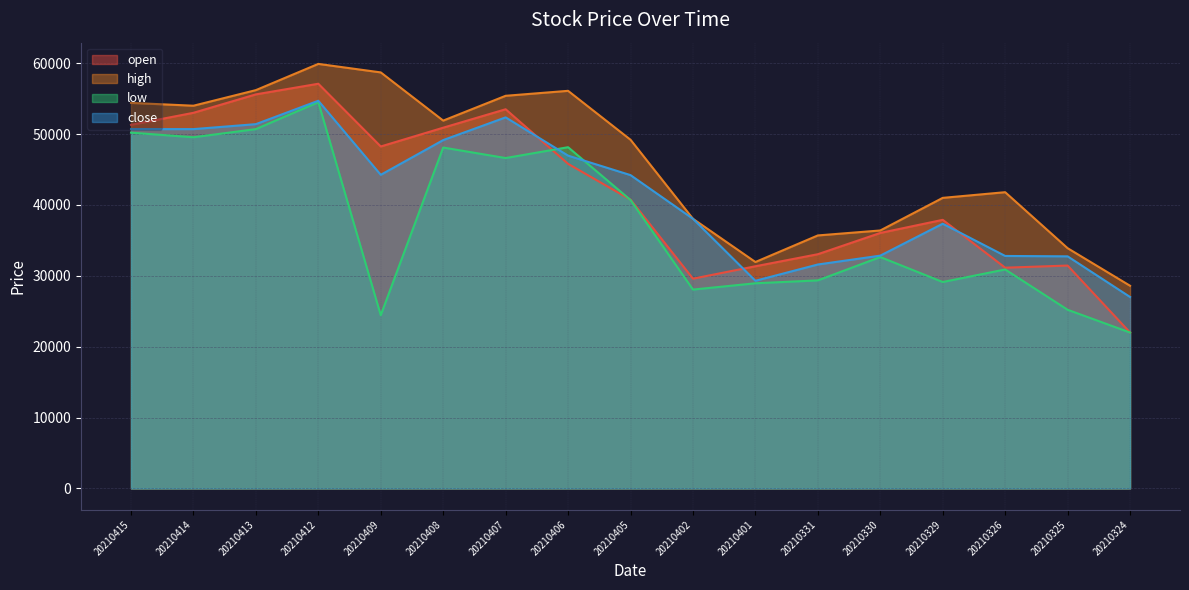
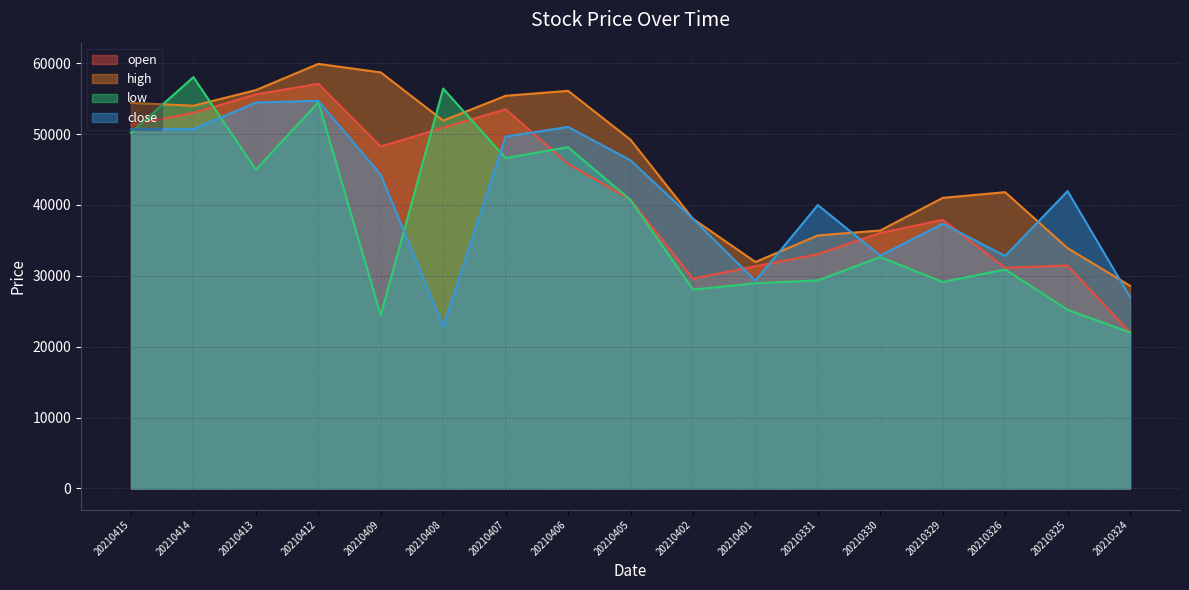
  {
    "low": {
      "20210415": 50000,
-     "20210414": 50000,
-     "20210413": 51000,
+     "20210414": 58000,
+     "20210413": 45000,
      "20210409": 24000,
-     "20210408": 48000,
+     "20210408": 56000,
      "20210407": 47000,
      "20210406": 48000,
      "20210402": 28000,
      "20210331": 29000,
      "20210329": 29000,
      "20210325": 25000
    },
    "close": {
      "20210414": 51000,
-     "20210413": 51000,
+     "20210413": 54000,
      "20210409": 44000,
-     "20210408": 49000,
-     "20210407": 52000,
-     "20210406": 47000,
-     "20210405": 44000,
-     "20210331": 32000,
+     "20210408": 23000,
+     "20210407": 50000,
+     "20210406": 51000,
+     "20210405": 46000,
+     "20210331": 40000,
      "20210329": 37000,
      "20210326": 33000,
-     "20210325": 33000,
+     "20210325": 42000,
      "20210324": 27000
    }
  }
